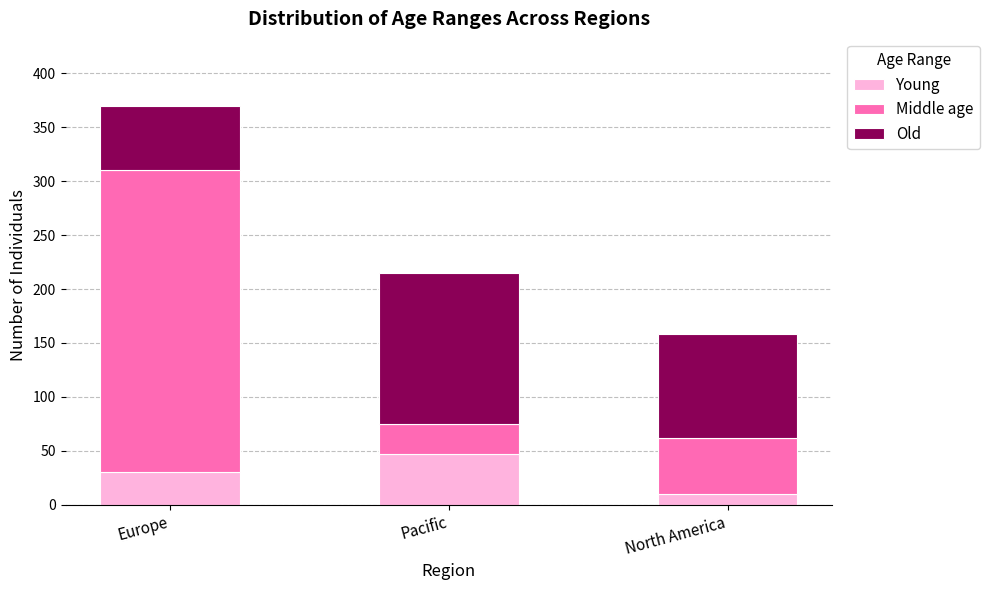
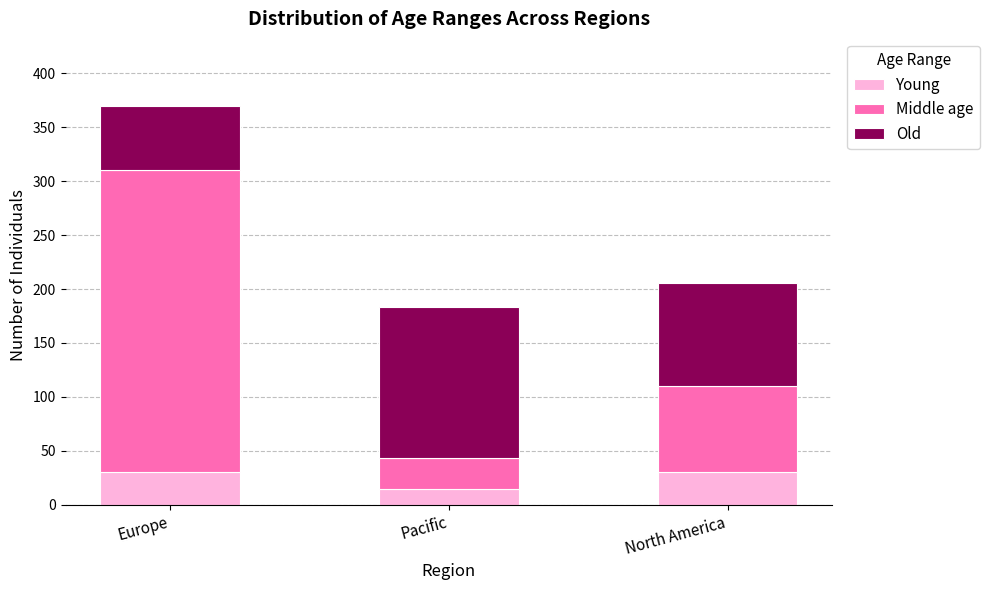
  {
    "Young": {
      "Europe": 30,
-     "Pacific": 47,
-     "North America": 10
+     "Pacific": 15,
+     "North America": 30
    },
    "Middle age": {
      "Europe": 280,
      "Pacific": 28,
-     "North America": 52
+     "North America": 80
    },
    "Old": {
      "Europe": 60,
      "Pacific": 140,
      "North America": 96
    }
  }
